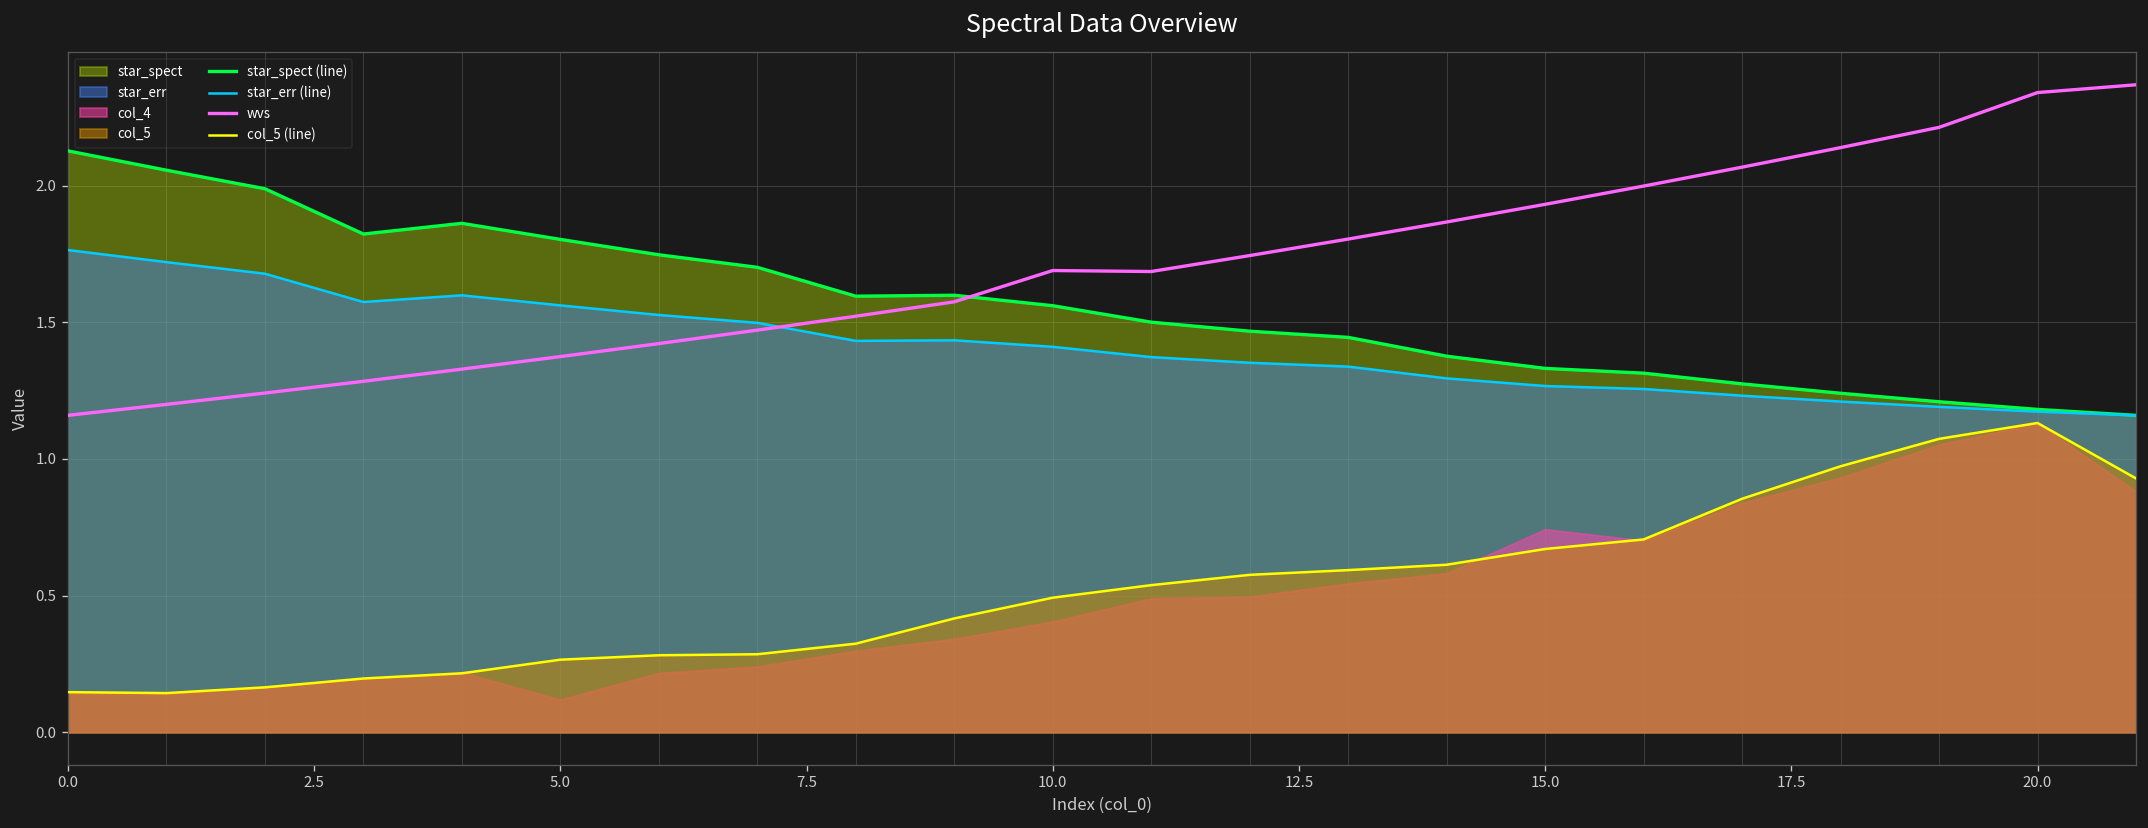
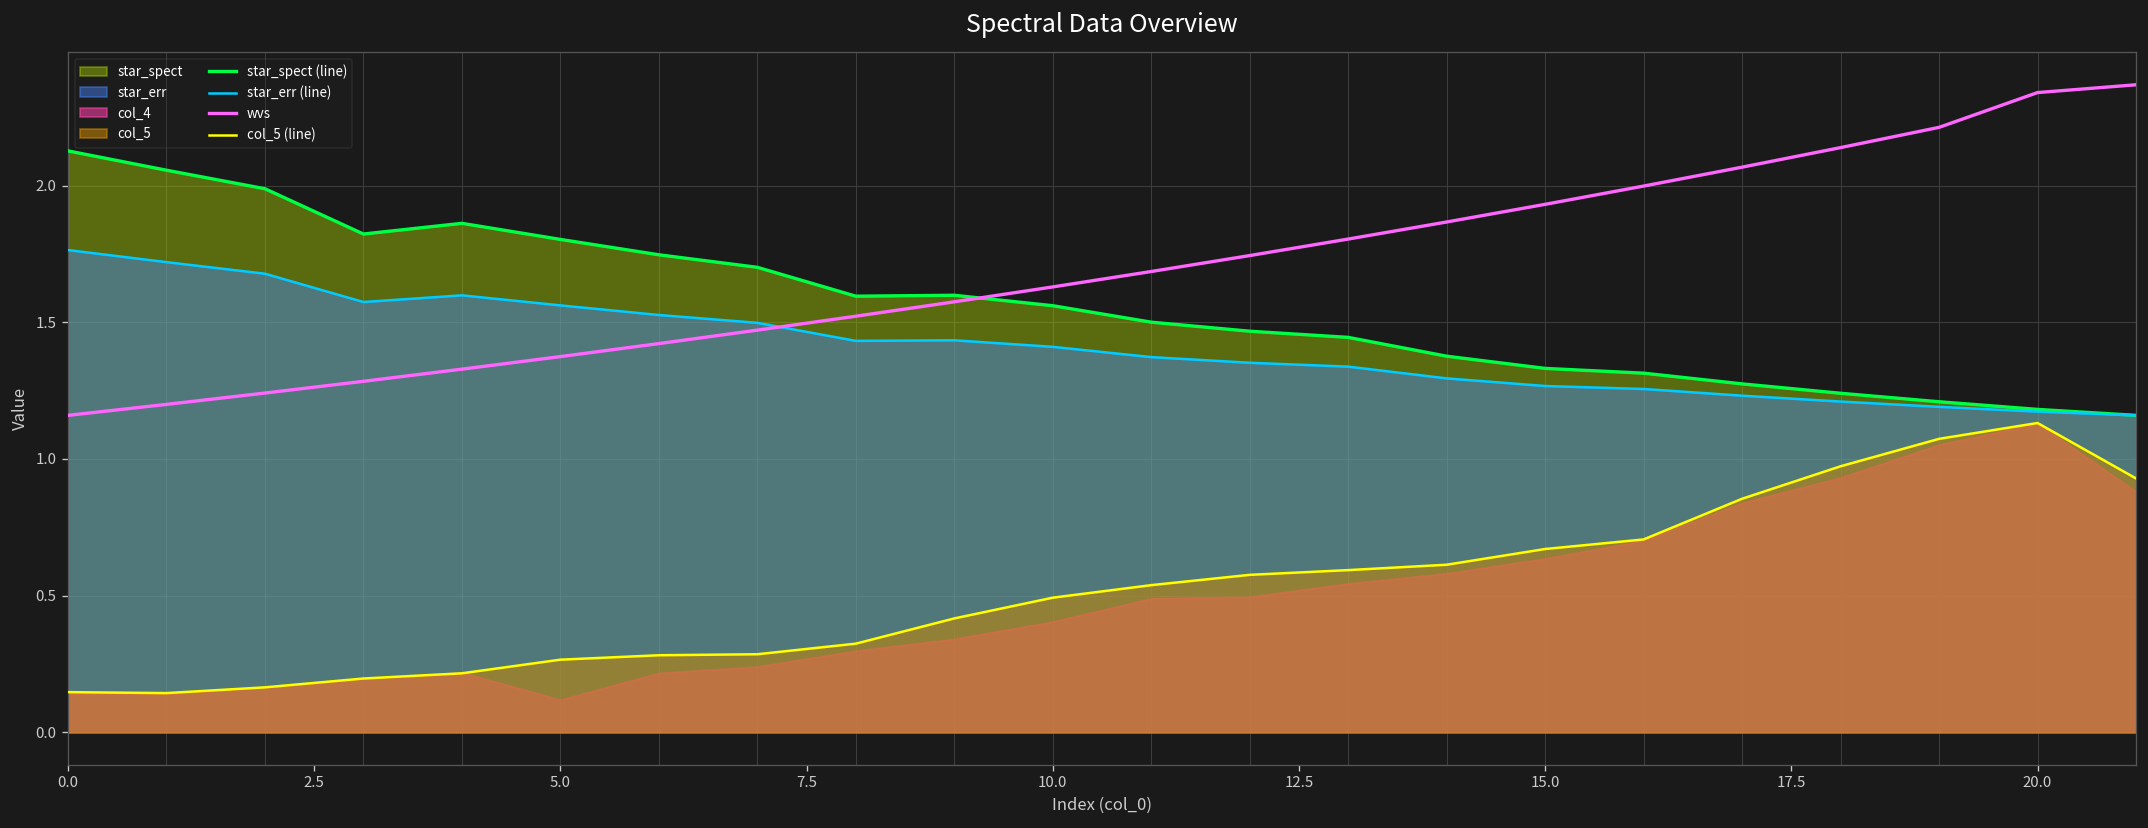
  {
    "star_err": {
      "0.0": 1.76,
      "5.0": 1.56,
      "10.0": 1.41,
      "15.0": 1.27
    },
    "wvs": {
      "0.0": 1.16,
      "5.0": 1.37,
-     "10.0": 1.69,
+     "10.0": 1.63,
      "15.0": 1.93,
      "20.0": 2.34
    },
    "col_4": {
      "5.0": 0.12,
      "10.0": 0.41,
-     "15.0": 0.74
+     "15.0": 0.64
    }
  }
